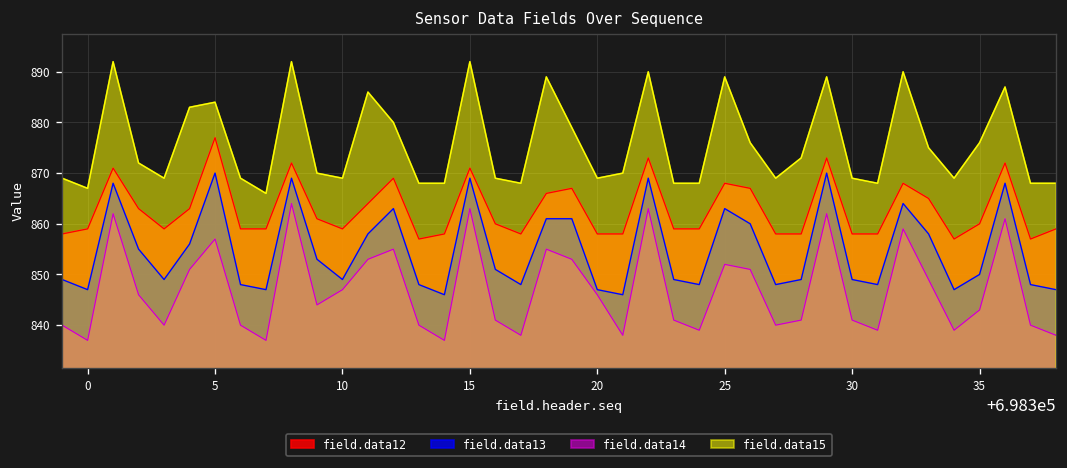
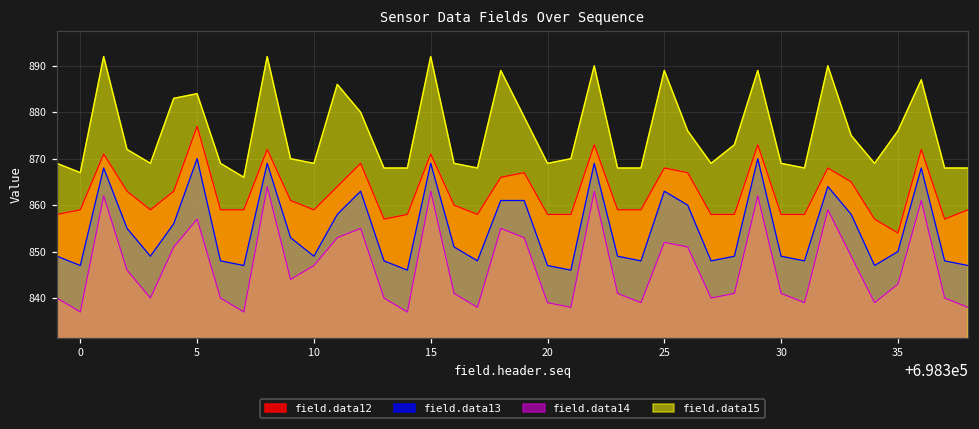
  {
    "field.data12": {
      "0": 859,
      "5": 877,
      "10": 859,
      "15": 871,
      "20": 858,
      "25": 868,
      "30": 858,
-     "35": 860
+     "35": 854
    },
    "field.data13": {
      "0": 847,
      "5": 870,
      "10": 849,
      "15": 869,
      "20": 847,
      "25": 863,
      "30": 849,
      "35": 850
    },
    "field.data14": {
      "0": 837,
      "5": 857,
      "10": 847,
      "15": 863,
-     "20": 846,
+     "20": 839,
      "25": 852,
      "30": 841,
      "35": 843
    },
    "field.data15": {
      "0": 867,
      "5": 884,
      "10": 869,
      "15": 892,
      "20": 869,
      "25": 889,
      "30": 869,
      "35": 876
    }
  }
